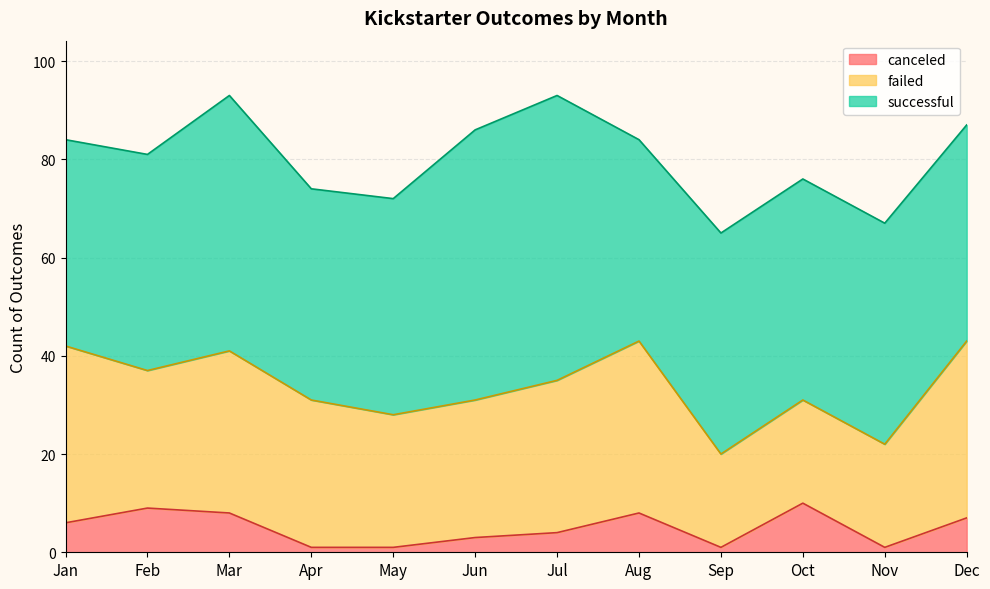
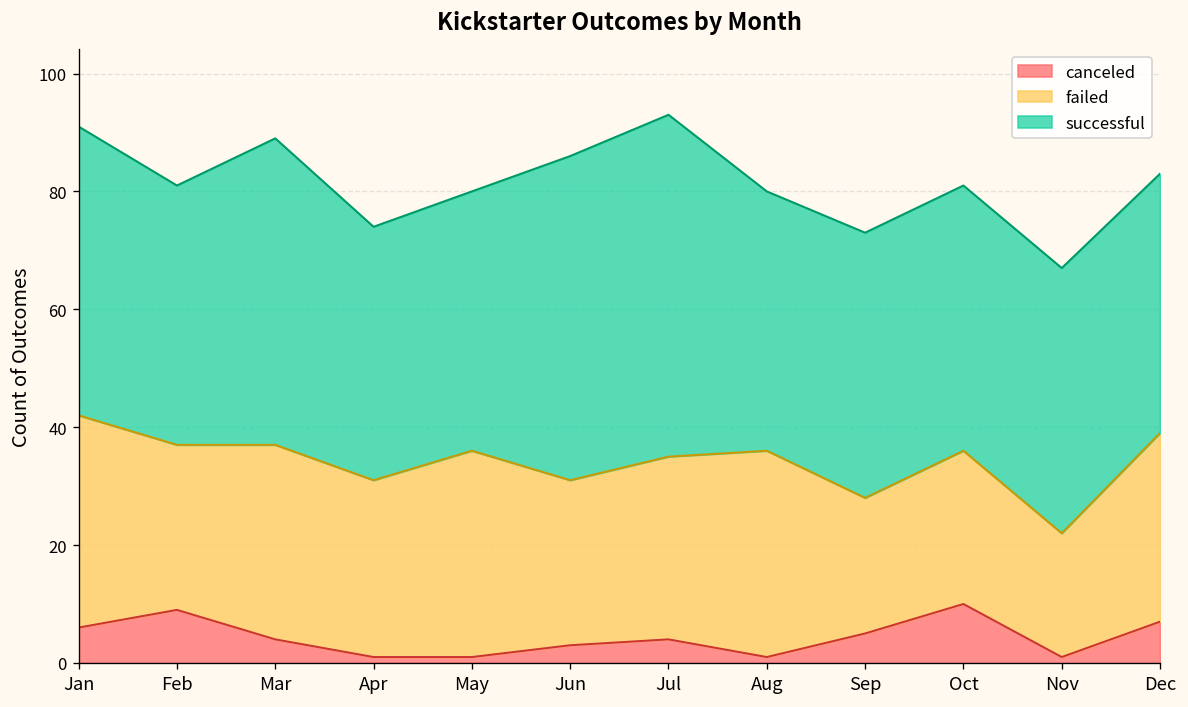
  {
    "canceled": {
      "Jan": 6,
      "Feb": 9,
-     "Mar": 8,
+     "Mar": 4,
      "Apr": 1,
      "May": 1,
      "Jun": 3,
      "Jul": 4,
-     "Aug": 8,
-     "Sep": 1,
+     "Aug": 1,
+     "Sep": 5,
      "Oct": 10,
      "Nov": 1,
      "Dec": 7
    },
    "failed": {
      "Jan": 36,
      "Feb": 28,
      "Mar": 33,
      "Apr": 30,
-     "May": 27,
+     "May": 35,
      "Jun": 28,
      "Jul": 31,
      "Aug": 35,
-     "Sep": 19,
-     "Oct": 21,
+     "Sep": 23,
+     "Oct": 26,
      "Nov": 21,
-     "Dec": 36
+     "Dec": 32
    },
    "successful": {
-     "Jan": 42,
+     "Jan": 49,
      "Feb": 44,
      "Mar": 52,
      "Apr": 43,
      "May": 44,
      "Jun": 55,
      "Jul": 58,
-     "Aug": 41,
+     "Aug": 44,
      "Sep": 45,
      "Oct": 45,
      "Nov": 45,
      "Dec": 44
    }
  }
